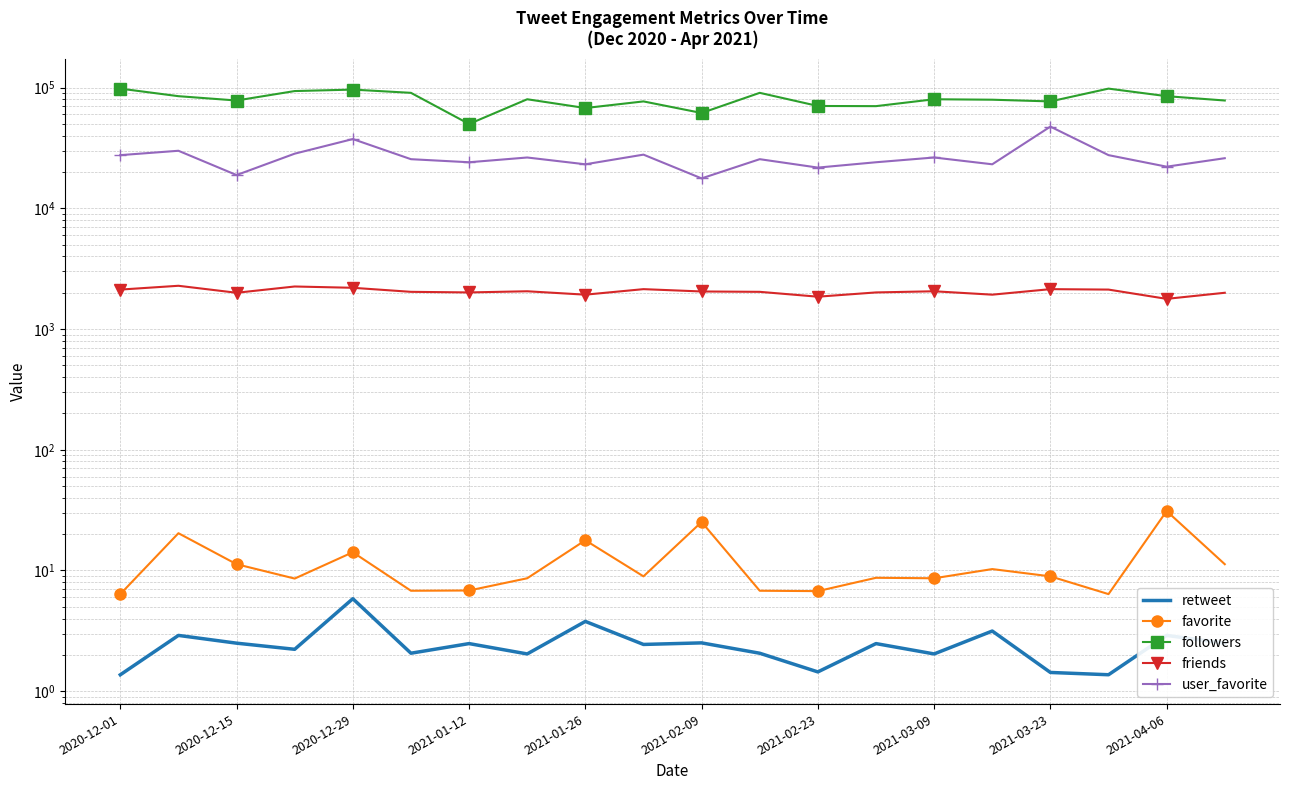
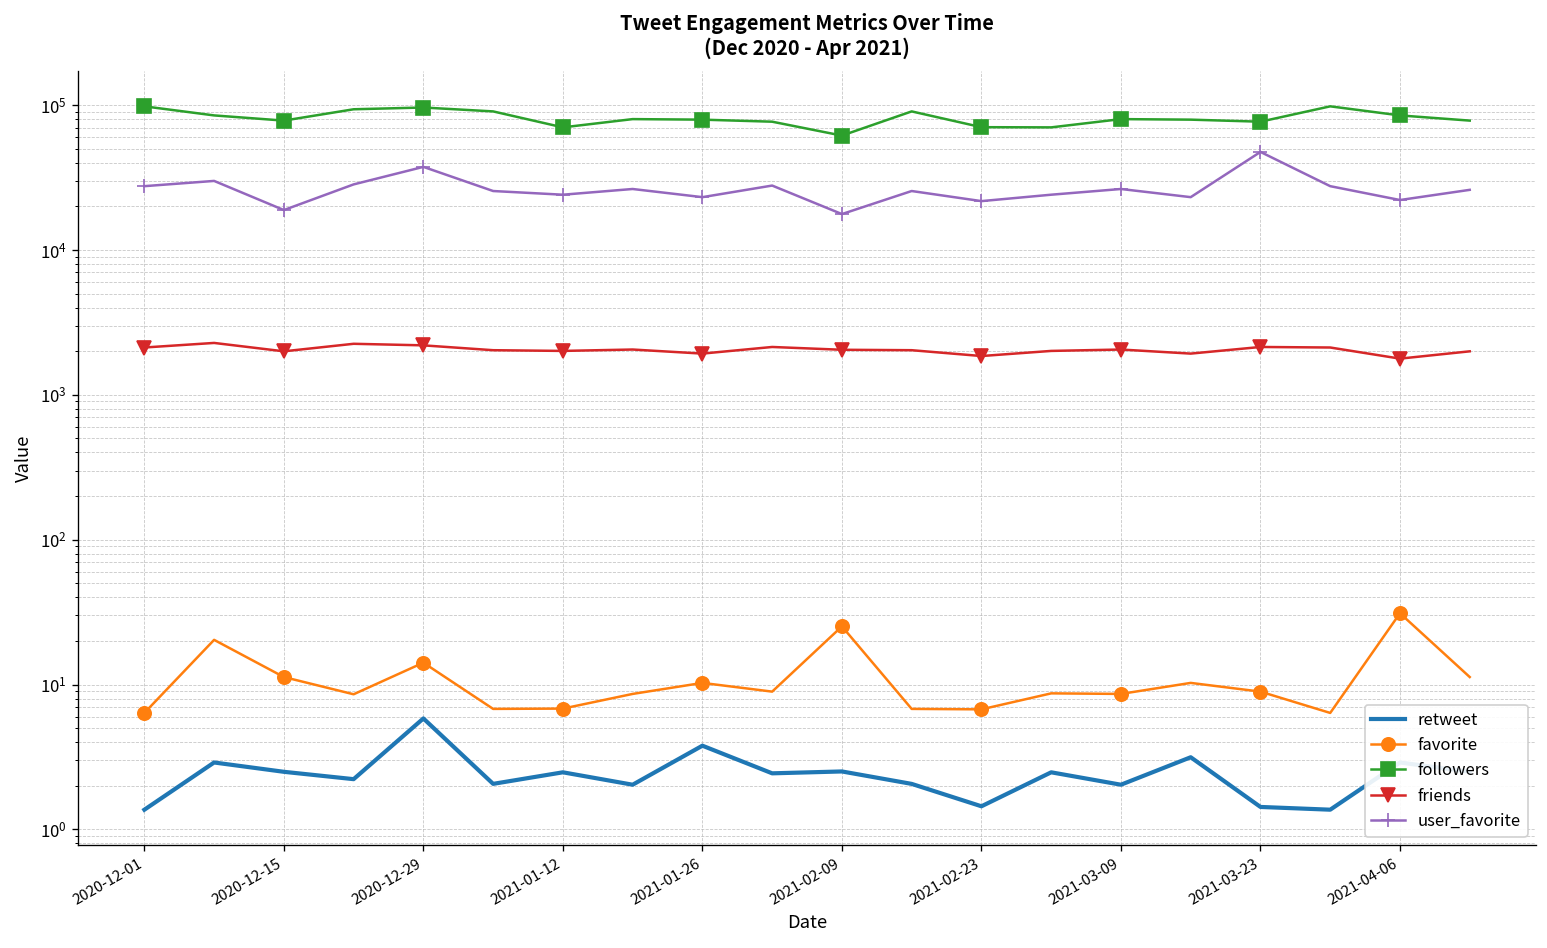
  {
    "retweet": {
      "2020-12-01": 1.4,
      "2020-12-15": 2.5,
      "2020-12-29": 6,
      "2021-01-12": 2.5,
      "2021-01-26": 3.8,
      "2021-02-09": 2.5,
      "2021-02-23": 1.4,
      "2021-03-09": 2,
      "2021-03-23": 1.4
    },
    "favorite": {
      "2020-12-01": 6,
      "2020-12-15": 11,
      "2020-12-29": 14,
      "2021-01-12": 7,
-     "2021-01-26": 18,
+     "2021-01-26": 10,
      "2021-02-09": 25,
      "2021-02-23": 7,
      "2021-03-09": 9,
      "2021-03-23": 9,
      "2021-04-06": 31
    },
    "followers": {
      "2020-12-01": 100000,
      "2020-12-15": 80000,
      "2020-12-29": 100000,
-     "2021-01-12": 50000,
-     "2021-01-26": 70000,
+     "2021-01-12": 70000,
+     "2021-01-26": 80000,
      "2021-02-09": 60000,
      "2021-02-23": 70000,
      "2021-03-09": 80000,
      "2021-03-23": 80000,
      "2021-04-06": 80000
    },
    "friends": {
      "2020-12-01": 2100,
      "2020-12-15": 2000,
      "2020-12-29": 2200,
      "2021-01-12": 2000,
      "2021-01-26": 1900,
      "2021-02-09": 2000,
      "2021-02-23": 1900,
      "2021-03-09": 2100,
      "2021-03-23": 2100,
      "2021-04-06": 1800
    },
    "user_favorite": {
      "2020-12-01": 28000,
      "2020-12-15": 19000,
      "2020-12-29": 37000,
      "2021-01-12": 24000,
      "2021-01-26": 23000,
      "2021-02-09": 18000,
      "2021-02-23": 22000,
      "2021-03-09": 26000,
      "2021-03-23": 48000,
      "2021-04-06": 22000
    }
  }
